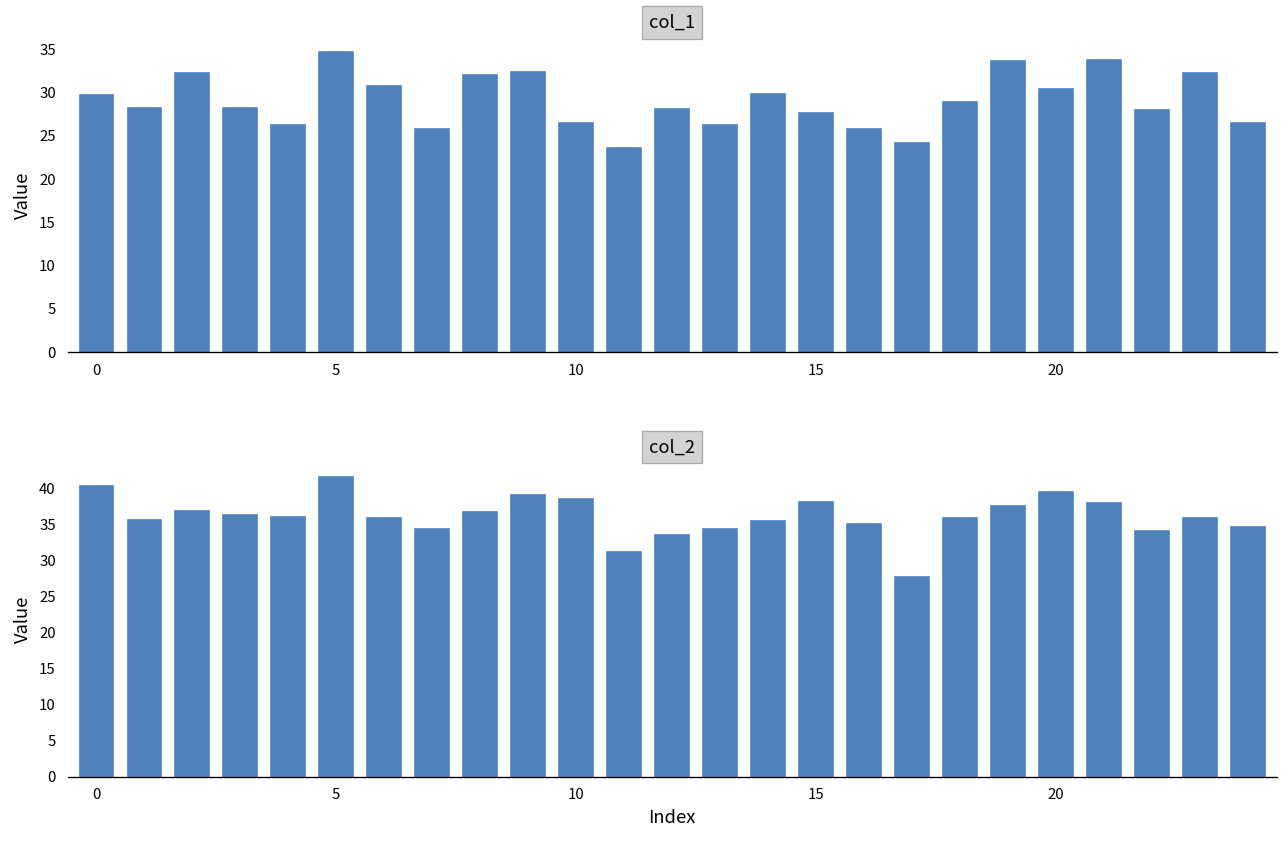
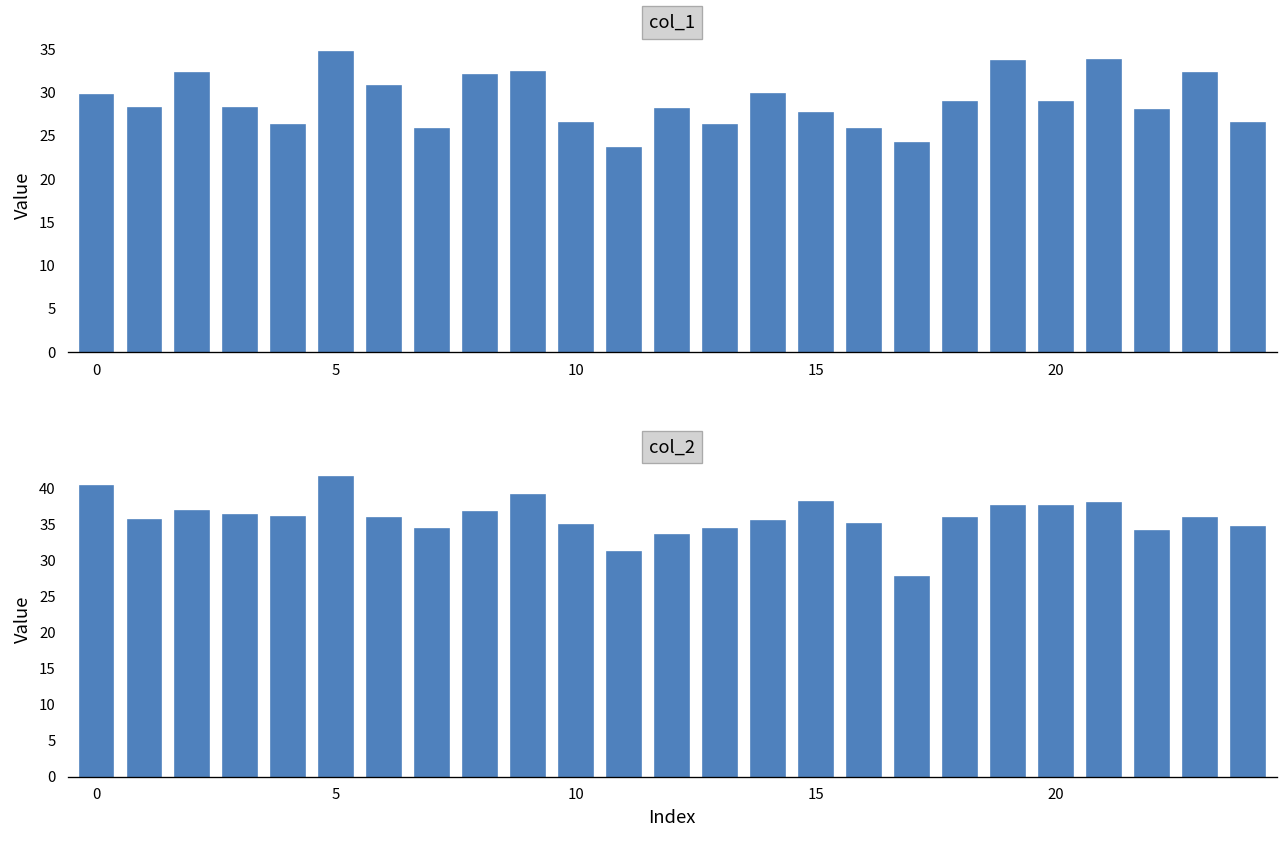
  {
    "col_1": {
      "0": 30,
      "5": 35,
      "10": 26,
      "15": 28,
-     "20": 30
+     "20": 29
    },
    "col_2": {
      "0": 40,
      "5": 42,
-     "10": 38,
+     "10": 35,
      "15": 38,
-     "20": 40
+     "20": 38
    }
  }
